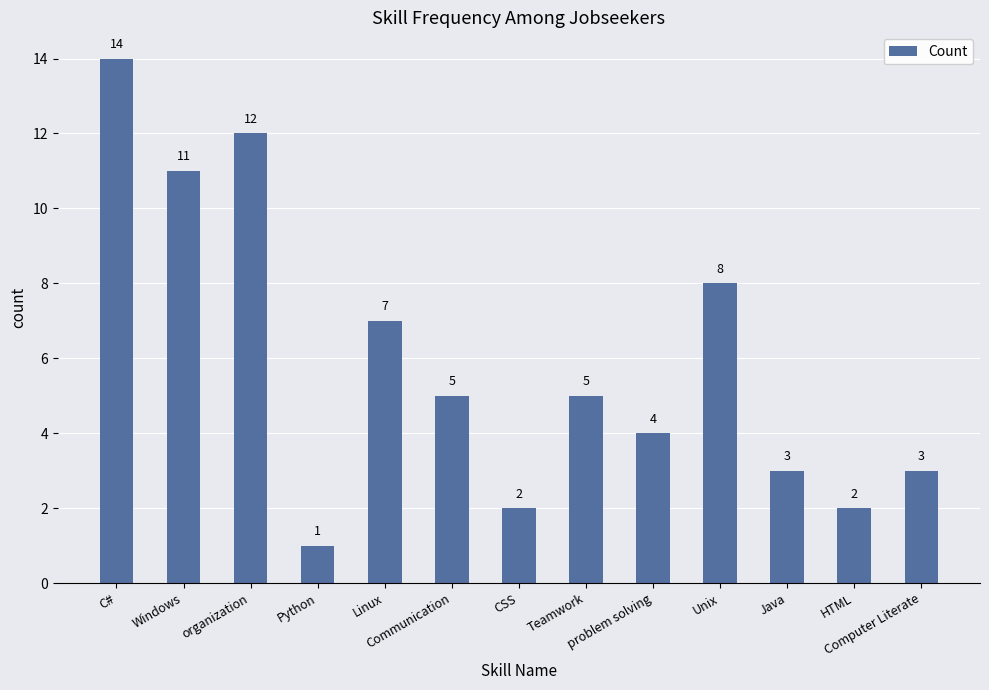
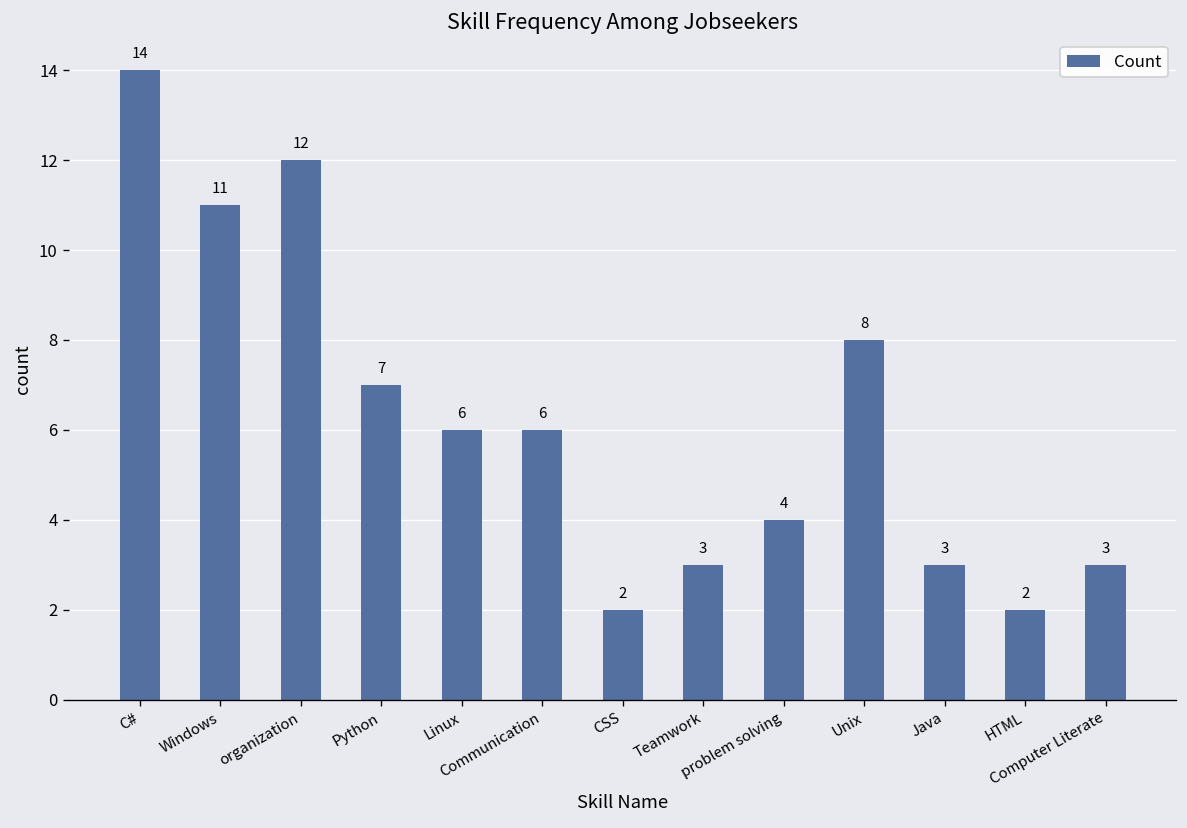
  {
    "C#": 14,
    "Windows": 11,
    "organization": 12,
-   "Python": 1,
-   "Linux": 7,
-   "Communication": 5,
+   "Python": 7,
+   "Linux": 6,
+   "Communication": 6,
    "CSS": 2,
-   "Teamwork": 5,
+   "Teamwork": 3,
    "problem solving": 4,
    "Unix": 8,
    "Java": 3,
    "HTML": 2,
    "Computer Literate": 3
  }
